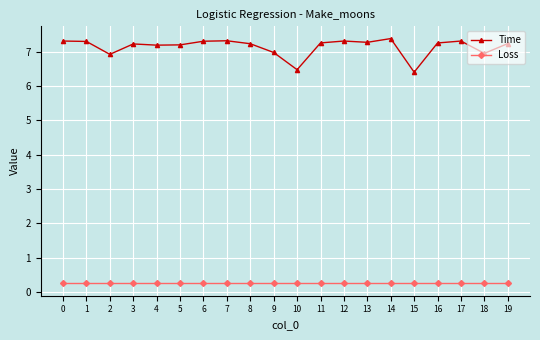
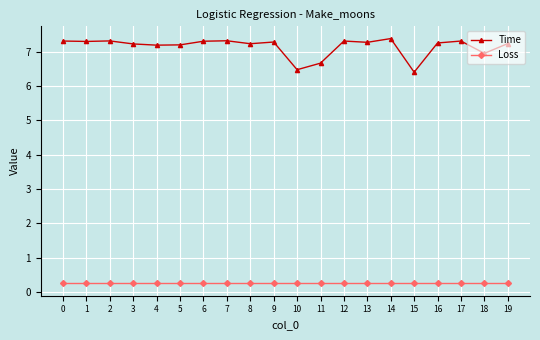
  {
    "Time": {
      "0": 7.3,
      "1": 7.3,
-     "2": 6.9,
+     "2": 7.3,
      "3": 7.2,
      "4": 7.2,
      "5": 7.2,
      "6": 7.3,
      "7": 7.3,
      "8": 7.2,
-     "9": 7.0,
+     "9": 7.3,
      "10": 6.5,
-     "11": 7.3,
+     "11": 6.7,
      "12": 7.3,
      "13": 7.3,
      "14": 7.4,
      "15": 6.4,
      "16": 7.3,
      "17": 7.3
    },
    "Loss": {
      "0": 0.3,
      "1": 0.3,
      "2": 0.3,
      "3": 0.3,
      "4": 0.3,
      "5": 0.3,
      "6": 0.3,
      "7": 0.3,
      "8": 0.3,
      "9": 0.3,
      "10": 0.3,
      "11": 0.3,
      "12": 0.3,
      "13": 0.3,
      "14": 0.3,
      "15": 0.3,
      "16": 0.3,
      "17": 0.3,
      "18": 0.3,
      "19": 0.3
    }
  }
